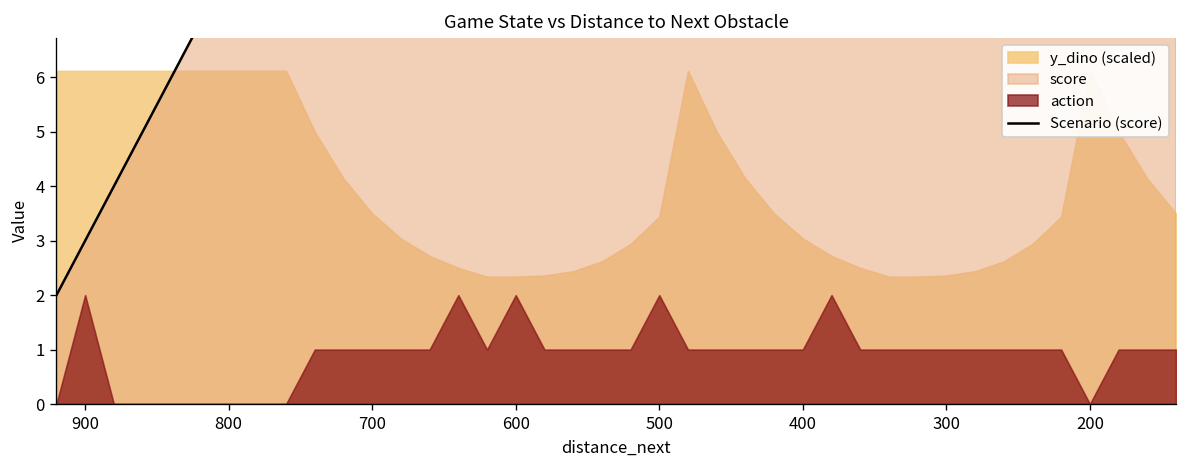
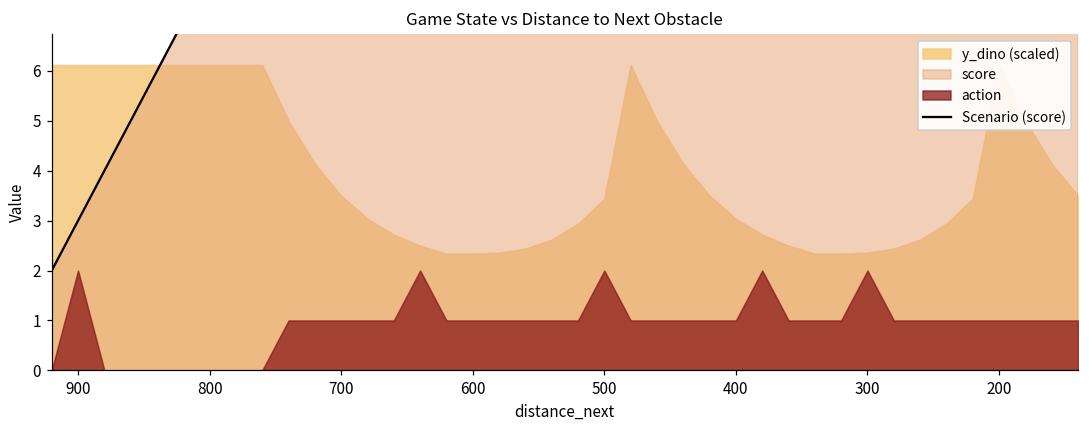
  {
    "action": {
      "900": 2,
      "800": 0,
      "700": 1,
-     "600": 2,
+     "600": 1,
      "500": 2,
      "400": 1,
-     "300": 1,
-     "200": 0
+     "300": 2,
+     "200": 1
    }
  }
